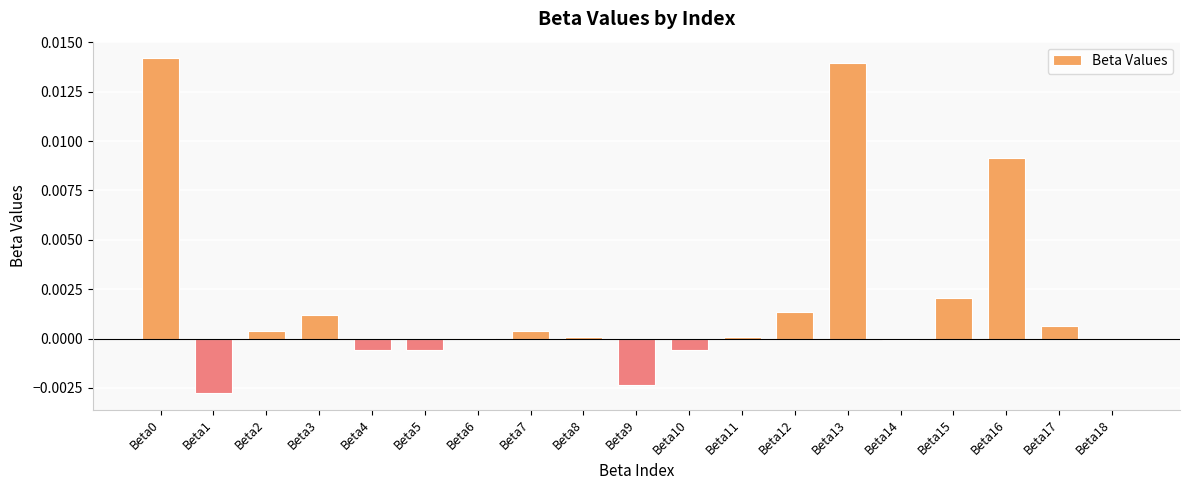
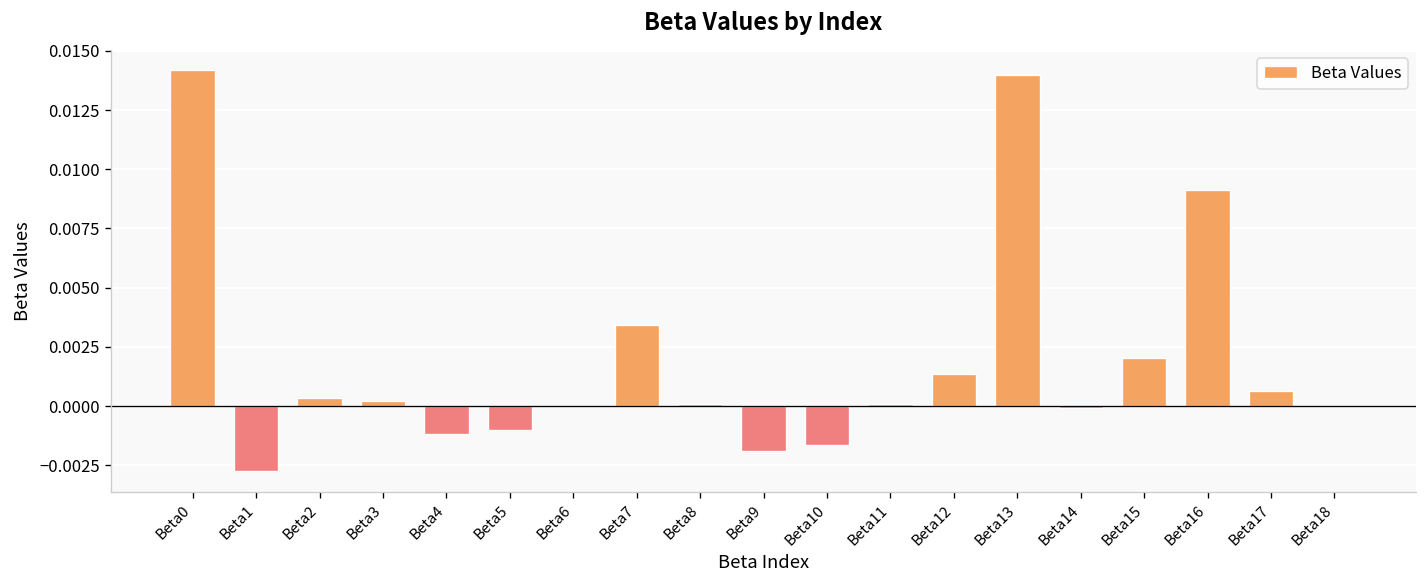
  {
    "Beta0": 0.0142,
    "Beta1": -0.0028,
    "Beta2": 0.0004,
-   "Beta3": 0.0012,
-   "Beta4": -0.0006,
-   "Beta5": -0.0006,
-   "Beta7": 0.0004,
-   "Beta9": -0.0023,
-   "Beta10": -0.0006,
+   "Beta3": 0.0002,
+   "Beta4": -0.0012,
+   "Beta5": -0.0010,
+   "Beta7": 0.0034,
+   "Beta9": -0.0019,
+   "Beta10": -0.0016,
    "Beta12": 0.0014,
    "Beta13": 0.0140,
    "Beta15": 0.0020,
    "Beta16": 0.0091,
    "Beta17": 0.0007
  }
